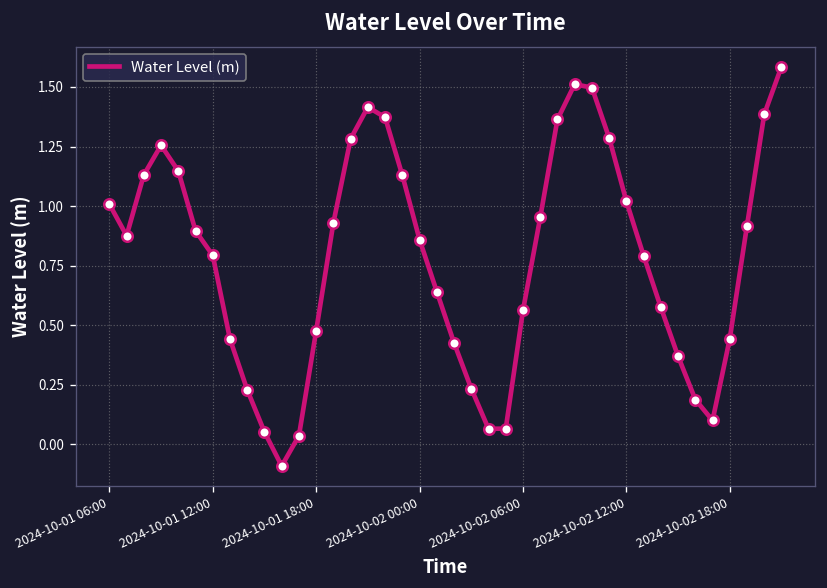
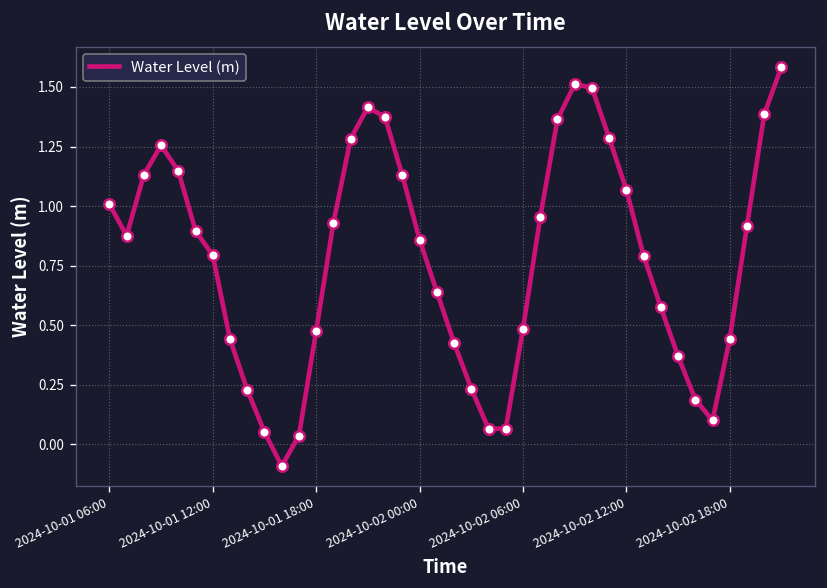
  {
    "2024-10-01 06:00": 1.01,
    "2024-10-01 12:00": 0.79,
    "2024-10-01 18:00": 0.48,
    "2024-10-02 00:00": 0.86,
-   "2024-10-02 06:00": 0.56,
-   "2024-10-02 12:00": 1.02,
+   "2024-10-02 06:00": 0.49,
+   "2024-10-02 12:00": 1.07,
    "2024-10-02 18:00": 0.44
  }
